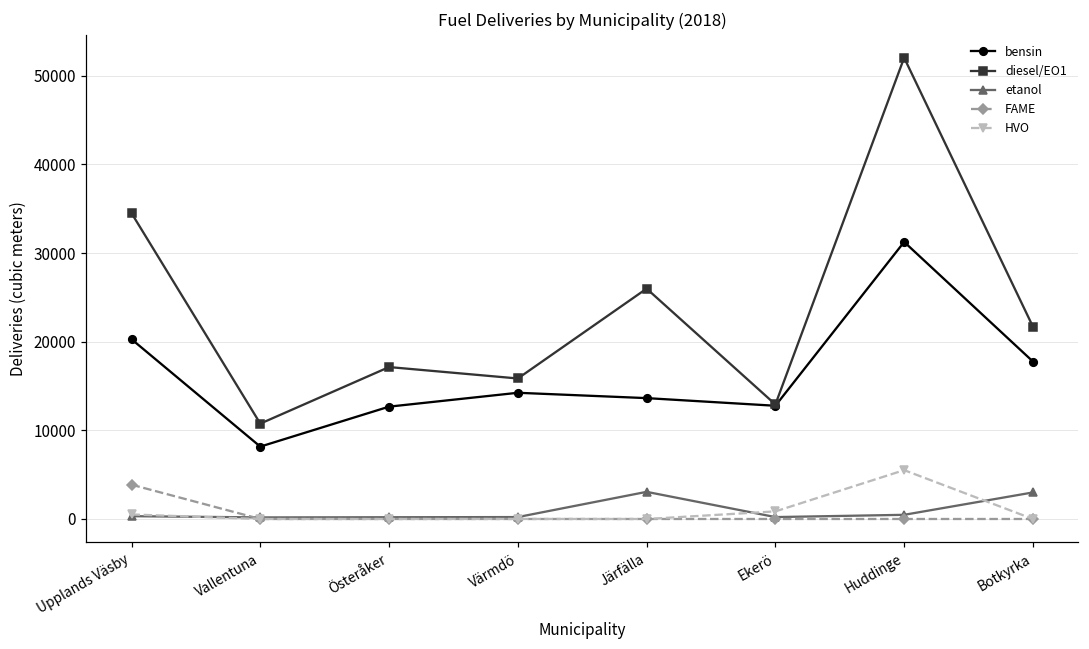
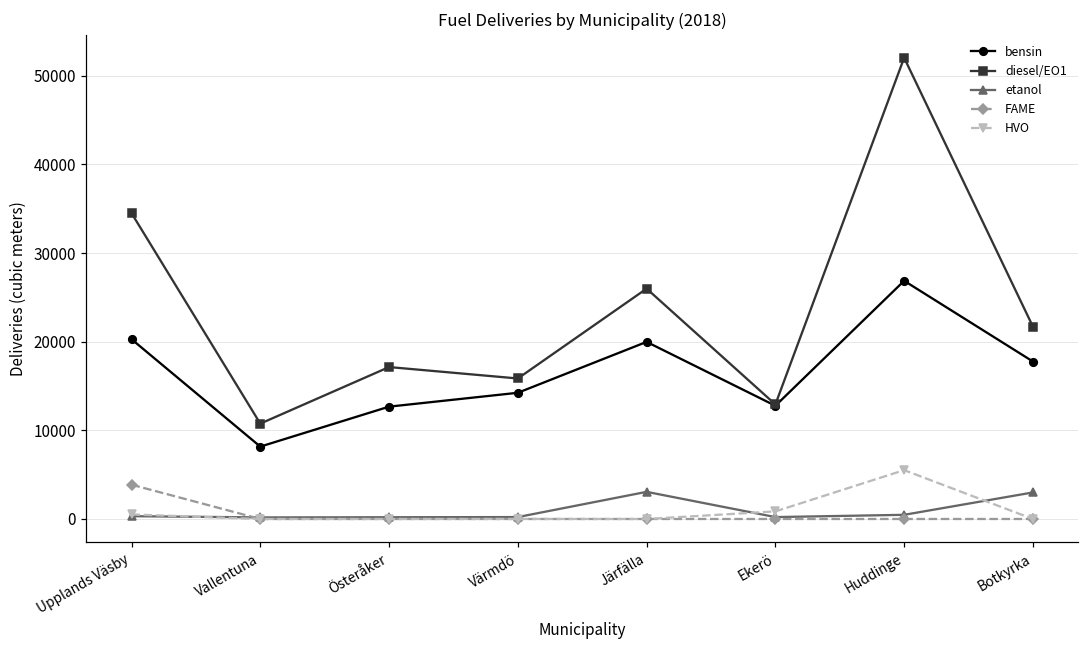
  {
    "bensin": {
      "Upplands Väsby": 20000,
      "Vallentuna": 8000,
      "Österåker": 13000,
      "Värmdö": 14000,
-     "Järfälla": 14000,
-     "Huddinge": 31000,
+     "Järfälla": 20000,
+     "Huddinge": 27000,
      "Botkyrka": 18000
    },
    "diesel/EO1": {
      "Upplands Väsby": 34000,
      "Vallentuna": 11000,
      "Österåker": 17000,
      "Värmdö": 16000,
      "Järfälla": 26000,
      "Huddinge": 52000,
      "Botkyrka": 22000
    },
    "etanol": {
      "Järfälla": 3000,
      "Huddinge": 0,
      "Botkyrka": 3000
    }
  }
